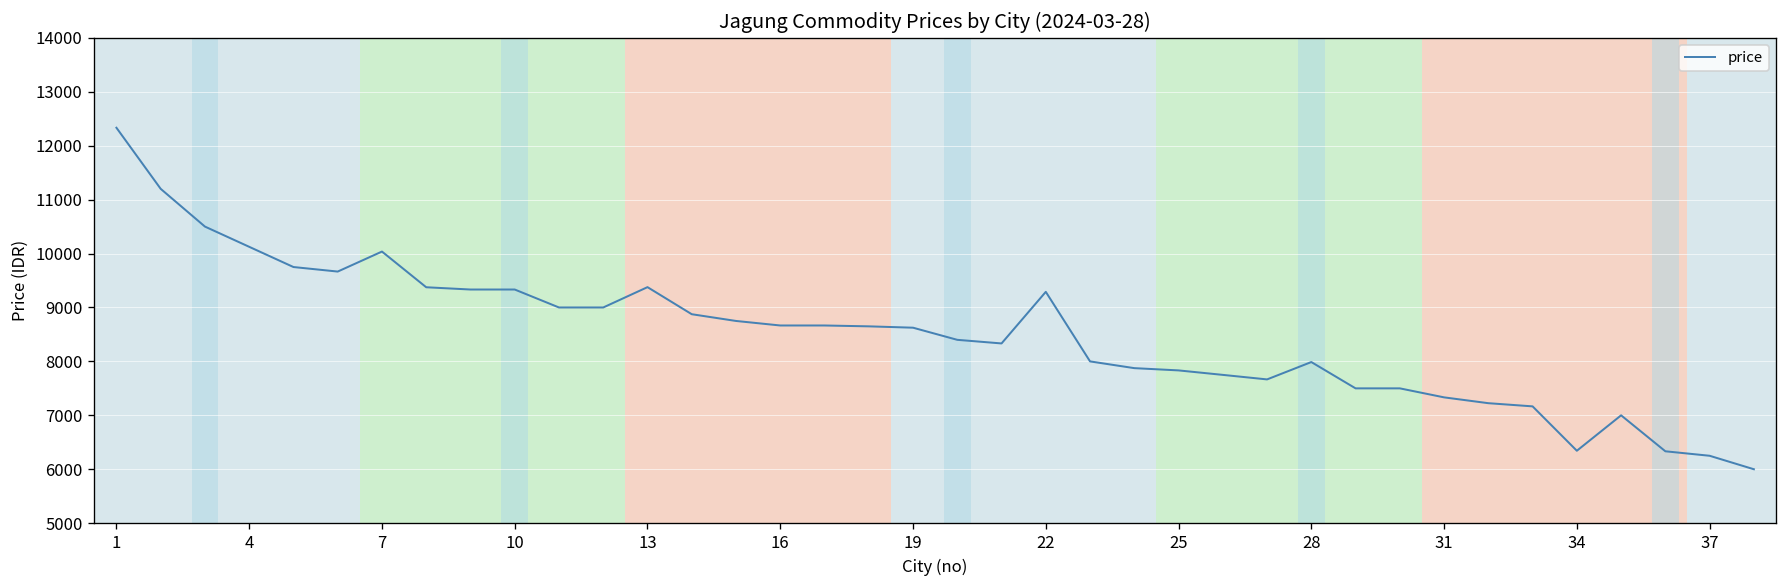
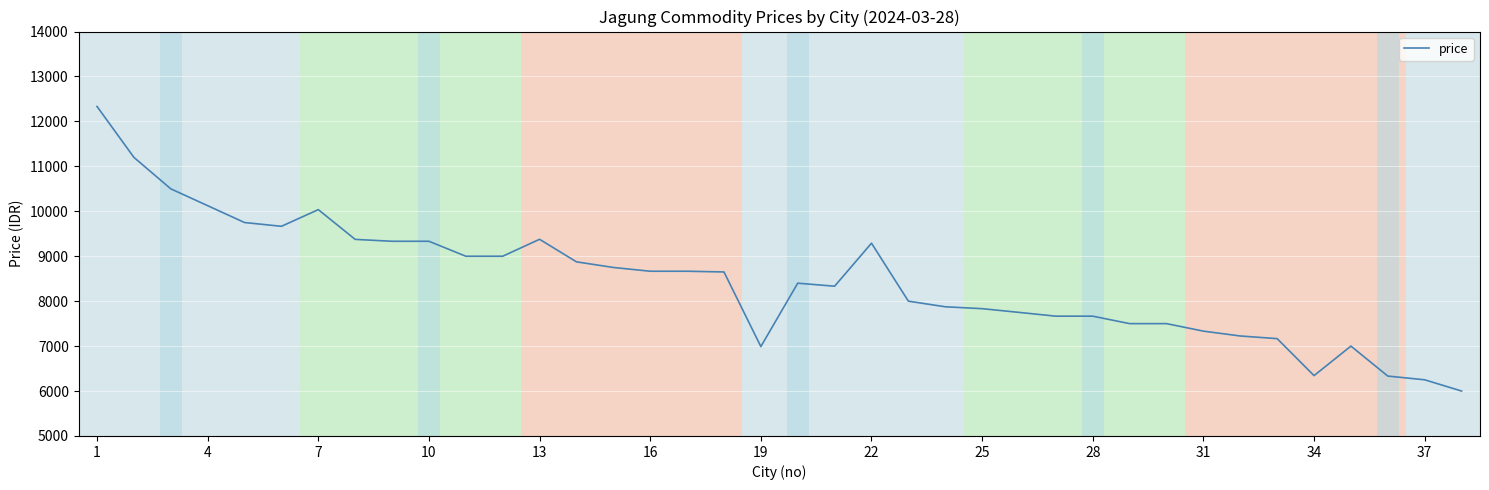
  {
    "1": 12300,
    "4": 10100,
    "7": 10000,
    "10": 9300,
    "13": 9400,
    "16": 8700,
-   "19": 8600,
+   "19": 7000,
    "22": 9300,
    "25": 7800,
-   "28": 8000,
+   "28": 7700,
    "31": 7300,
    "34": 6300,
    "37": 6300
  }
